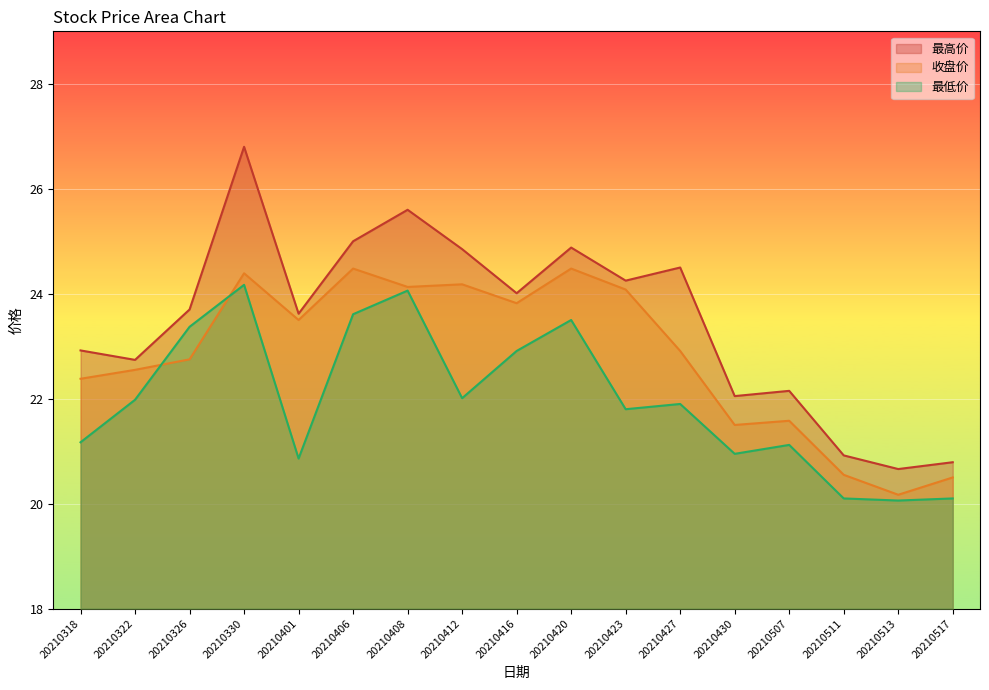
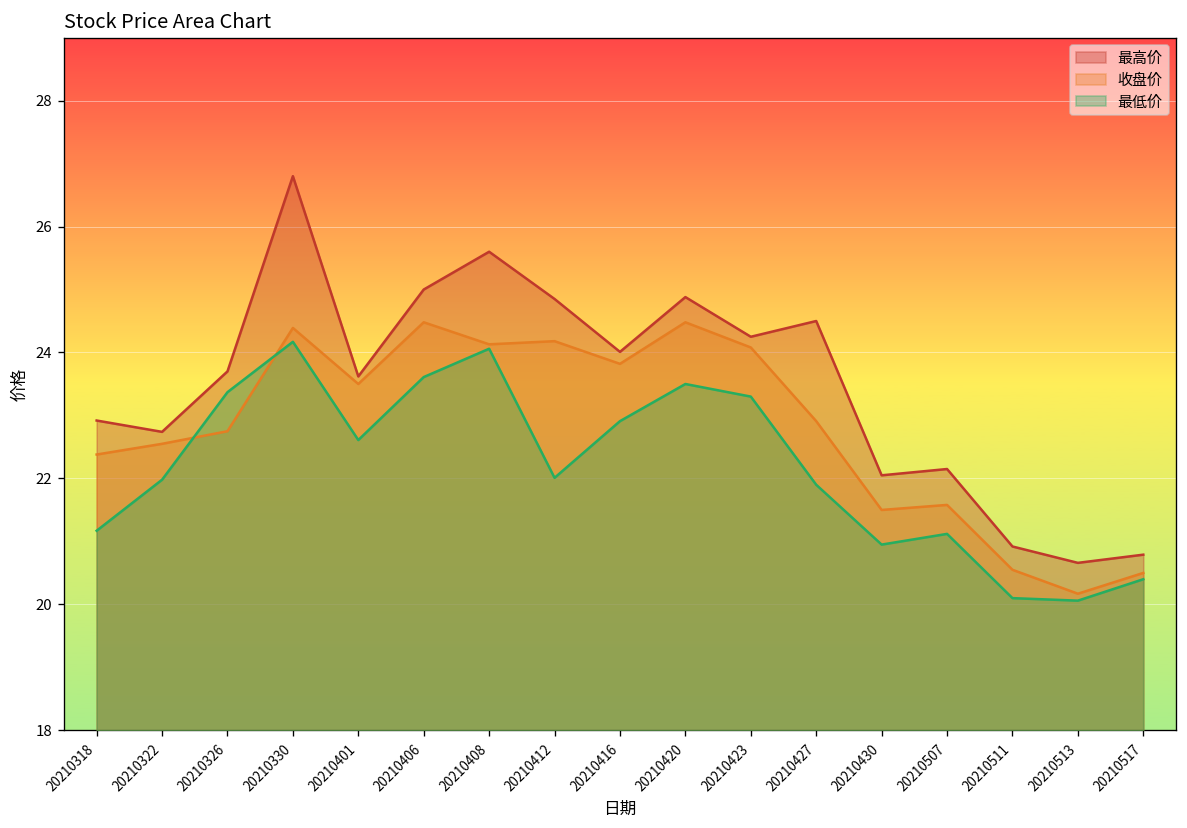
  {
    "最低价": {
      "20210318": 21.2,
      "20210322": 22.0,
      "20210326": 23.4,
      "20210330": 24.2,
-     "20210401": 20.9,
+     "20210401": 22.6,
      "20210406": 23.6,
      "20210408": 24.1,
      "20210412": 22.0,
      "20210416": 22.9,
      "20210420": 23.5,
-     "20210423": 21.8,
+     "20210423": 23.3,
      "20210427": 21.9,
      "20210430": 21.0,
      "20210507": 21.1,
      "20210511": 20.1,
      "20210513": 20.1,
-     "20210517": 20.1
+     "20210517": 20.4
    }
  }
